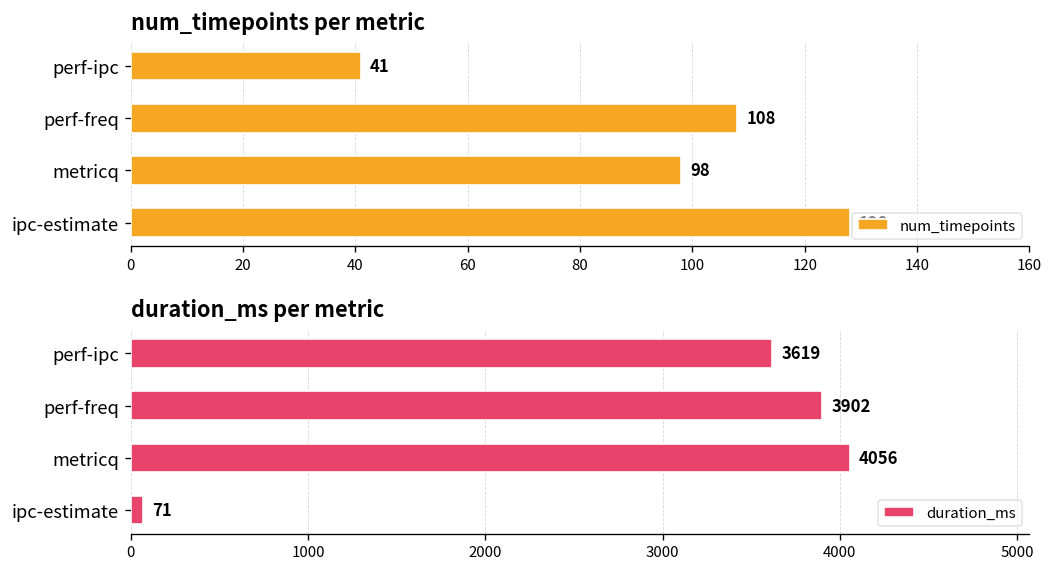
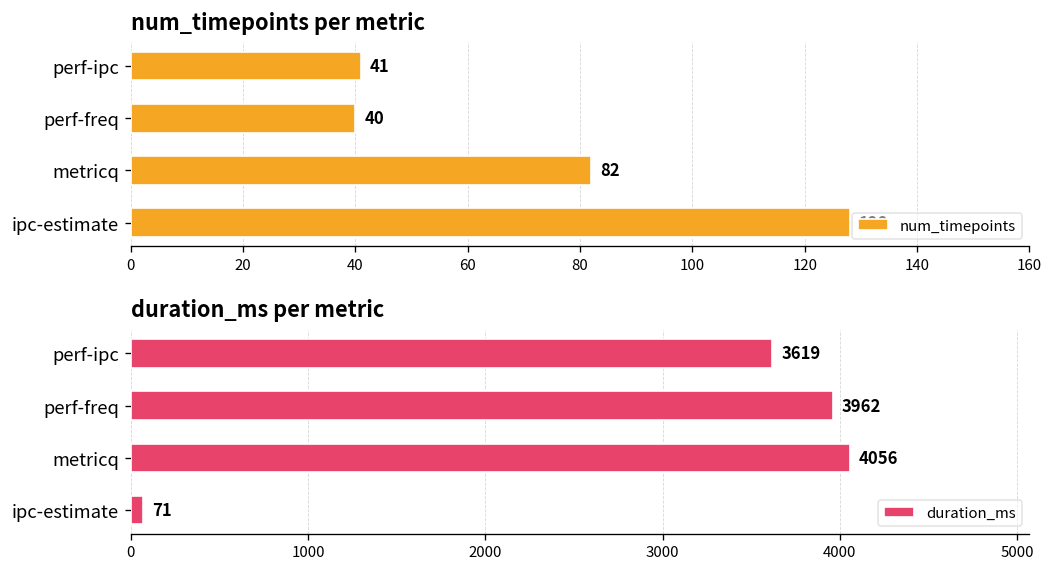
  {
    "num_timepoints per metric": {
      "perf-ipc": 41,
-     "perf-freq": 108,
-     "metricq": 98
+     "perf-freq": 40,
+     "metricq": 82
    },
    "duration_ms per metric": {
      "perf-ipc": 3619,
-     "perf-freq": 3902,
+     "perf-freq": 3962,
      "metricq": 4056,
      "ipc-estimate": 71
    }
  }
